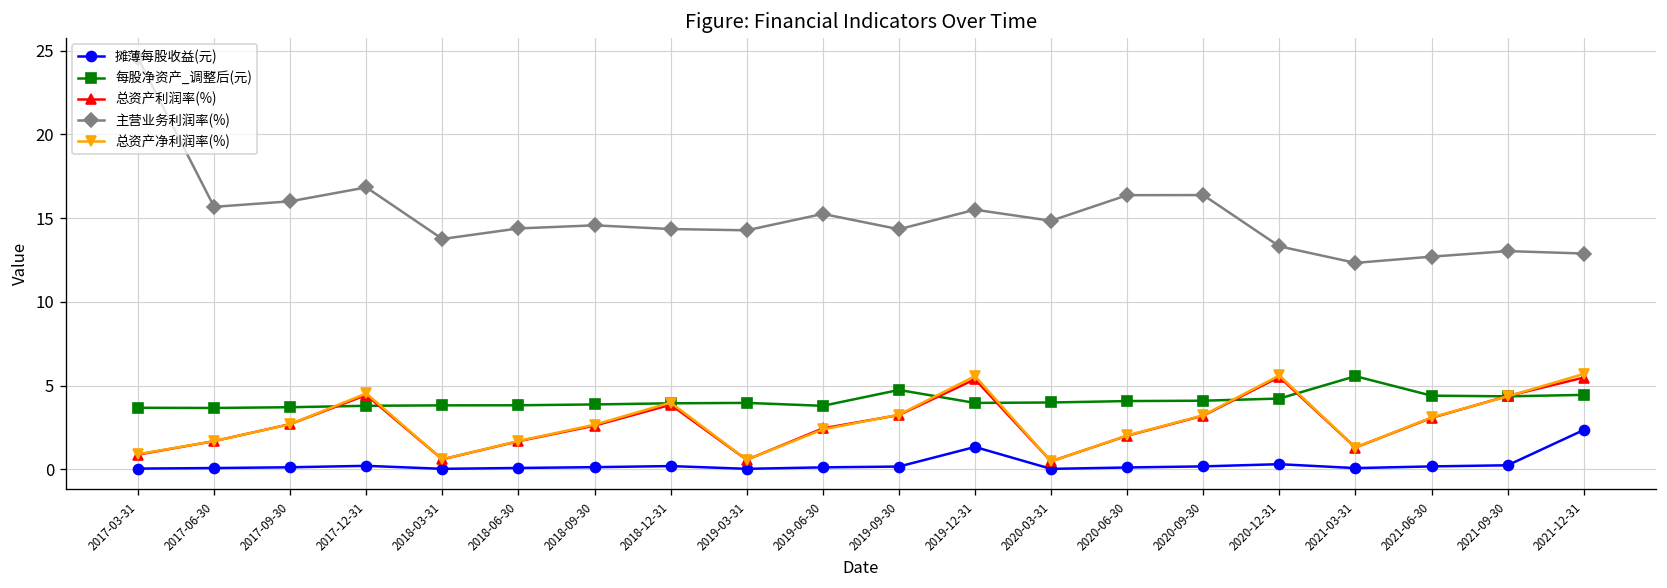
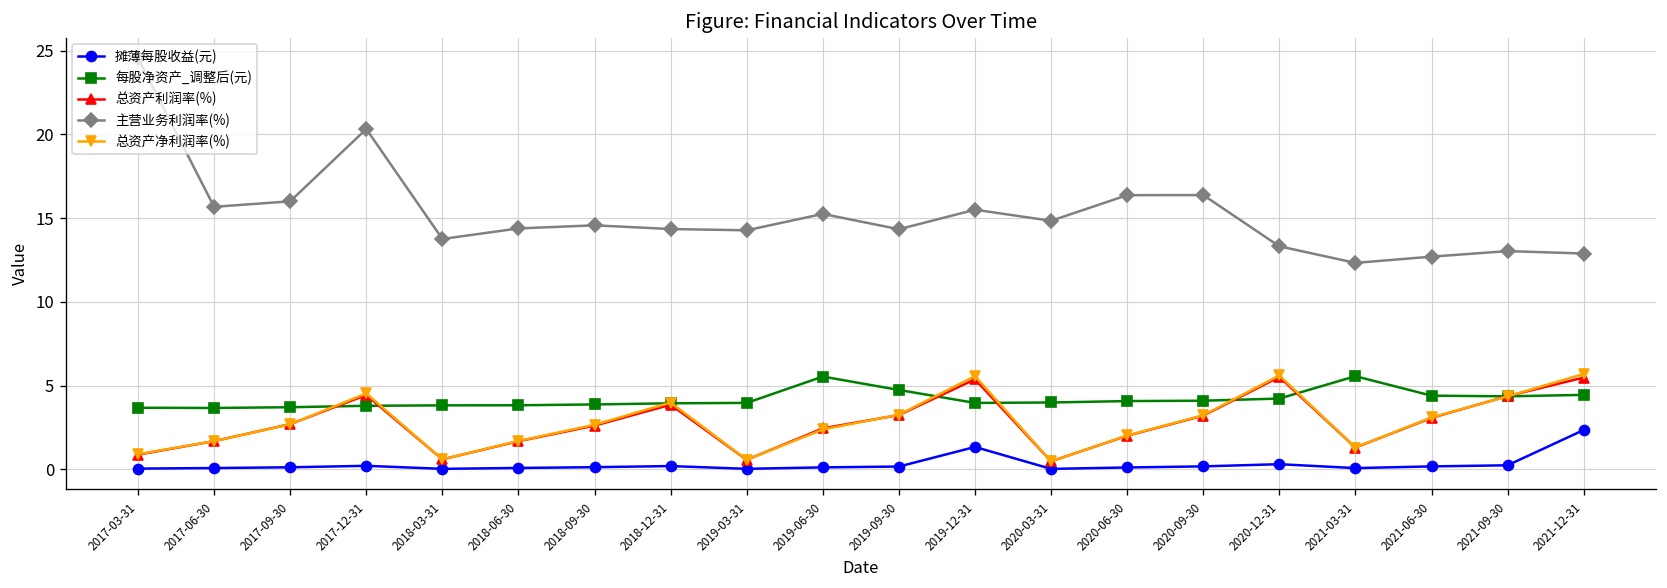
  {
    "摊薄每股收益(元)": {
      "2017-03-31": 0.0,
      "2017-06-30": 0.1,
      "2017-09-30": 0.1,
      "2017-12-31": 0.2,
      "2018-03-31": 0.0,
      "2018-06-30": 0.1,
      "2018-09-30": 0.1,
      "2018-12-31": 0.2,
      "2019-03-31": 0.0,
      "2019-06-30": 0.1,
      "2019-09-30": 0.2,
      "2019-12-31": 1.3,
      "2020-03-31": 0.0,
      "2020-06-30": 0.1,
      "2020-09-30": 0.2,
      "2020-12-31": 0.3,
      "2021-03-31": 0.1,
      "2021-06-30": 0.2,
      "2021-09-30": 0.2,
      "2021-12-31": 2.3
    },
    "每股净资产_调整后(元)": {
      "2017-03-31": 3.7,
      "2017-06-30": 3.7,
      "2017-09-30": 3.7,
      "2017-12-31": 3.8,
      "2018-03-31": 3.8,
      "2018-06-30": 3.8,
      "2018-09-30": 3.9,
      "2019-03-31": 4.0,
-     "2019-06-30": 3.8,
+     "2019-06-30": 5.5,
      "2019-09-30": 4.7,
      "2019-12-31": 4.0,
      "2020-03-31": 4.0,
      "2020-06-30": 4.1,
      "2020-09-30": 4.1,
      "2020-12-31": 4.2,
      "2021-03-31": 5.6,
      "2021-06-30": 4.4,
      "2021-12-31": 4.4
    },
    "总资产利润率(%)": {
      "2019-12-31": 5.4,
      "2021-12-31": 5.5
    },
    "主营业务利润率(%)": {
      "2017-06-30": 15.7,
      "2017-09-30": 16.0,
-     "2017-12-31": 16.8,
+     "2017-12-31": 20.3,
      "2018-03-31": 13.8,
      "2018-06-30": 14.4,
      "2018-09-30": 14.6,
      "2018-12-31": 14.3,
      "2019-03-31": 14.3,
      "2019-06-30": 15.3,
      "2019-09-30": 14.3,
      "2019-12-31": 15.5,
      "2020-03-31": 14.8,
      "2020-06-30": 16.4,
      "2020-09-30": 16.4,
      "2020-12-31": 13.3,
      "2021-03-31": 12.3,
      "2021-06-30": 12.7,
      "2021-09-30": 13.0,
      "2021-12-31": 12.9
    },
    "总资产净利润率(%)": {
      "2019-12-31": 5.6,
      "2021-12-31": 5.7
    }
  }
